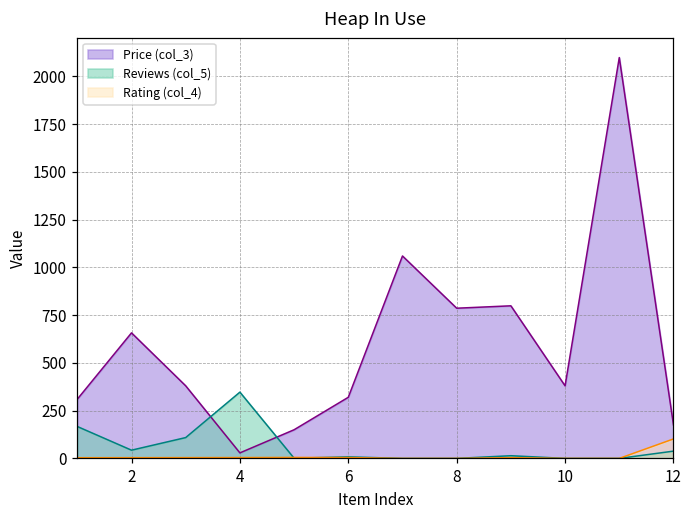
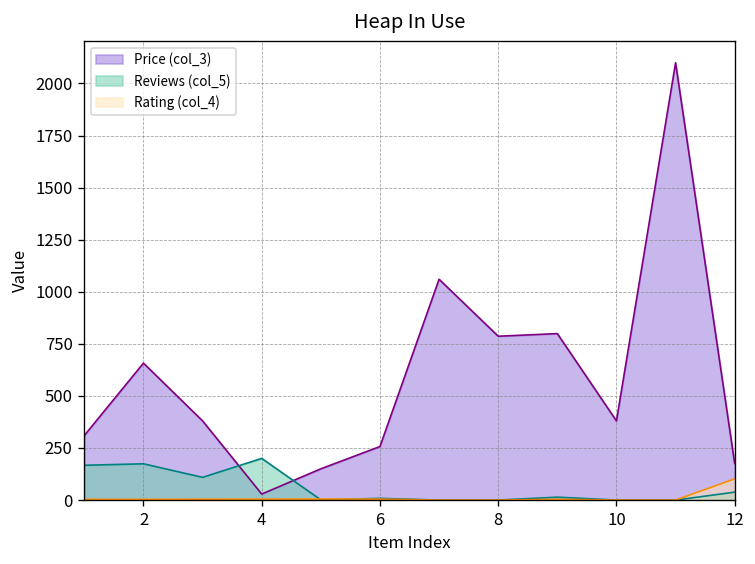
  {
    "Price (col_3)": {
      "2": 660,
      "4": 30,
-     "6": 320,
+     "6": 260,
      "8": 790,
      "10": 380,
      "12": 180
    },
    "Reviews (col_5)": {
-     "2": 40,
-     "4": 350,
+     "2": 170,
+     "4": 200,
      "12": 40
    },
    "Rating (col_4)": {
      "2": 0,
      "4": 0,
      "12": 100
    }
  }
